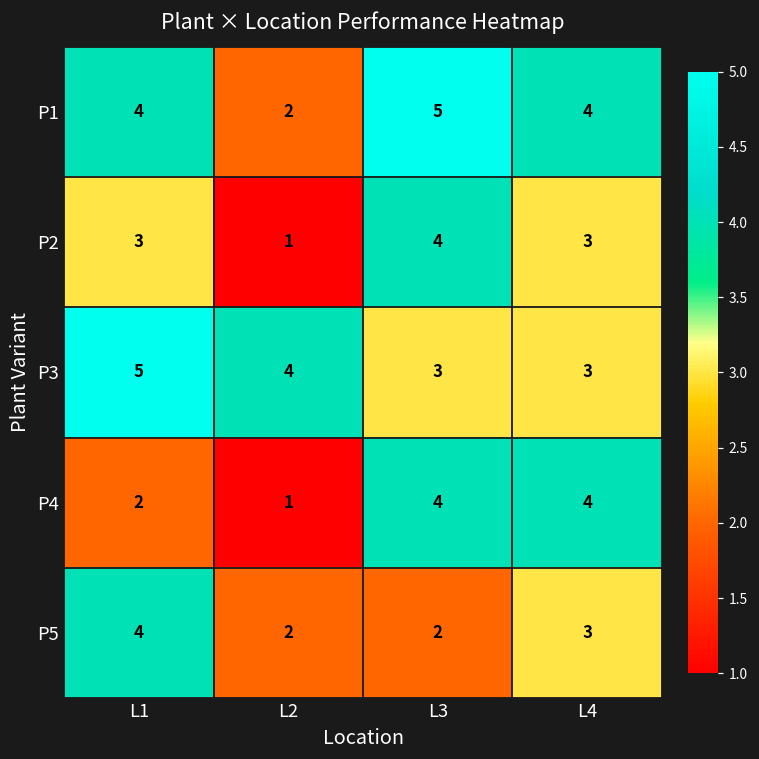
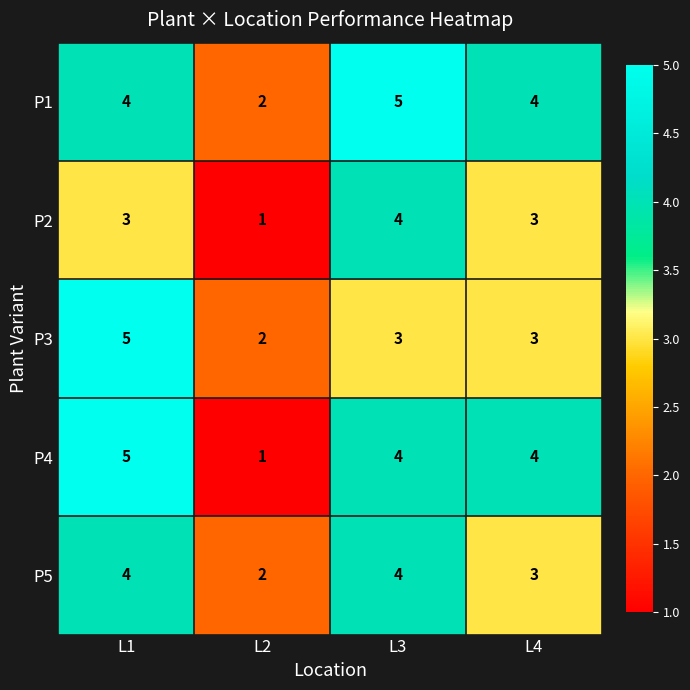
  {
    "P1": {
      "L1": 4,
      "L2": 2,
      "L3": 5,
      "L4": 4
    },
    "P2": {
      "L1": 3,
      "L2": 1,
      "L3": 4,
      "L4": 3
    },
    "P3": {
      "L1": 5,
-     "L2": 4,
+     "L2": 2,
      "L3": 3,
      "L4": 3
    },
    "P4": {
-     "L1": 2,
+     "L1": 5,
      "L2": 1,
      "L3": 4,
      "L4": 4
    },
    "P5": {
      "L1": 4,
      "L2": 2,
-     "L3": 2,
+     "L3": 4,
      "L4": 3
    }
  }
